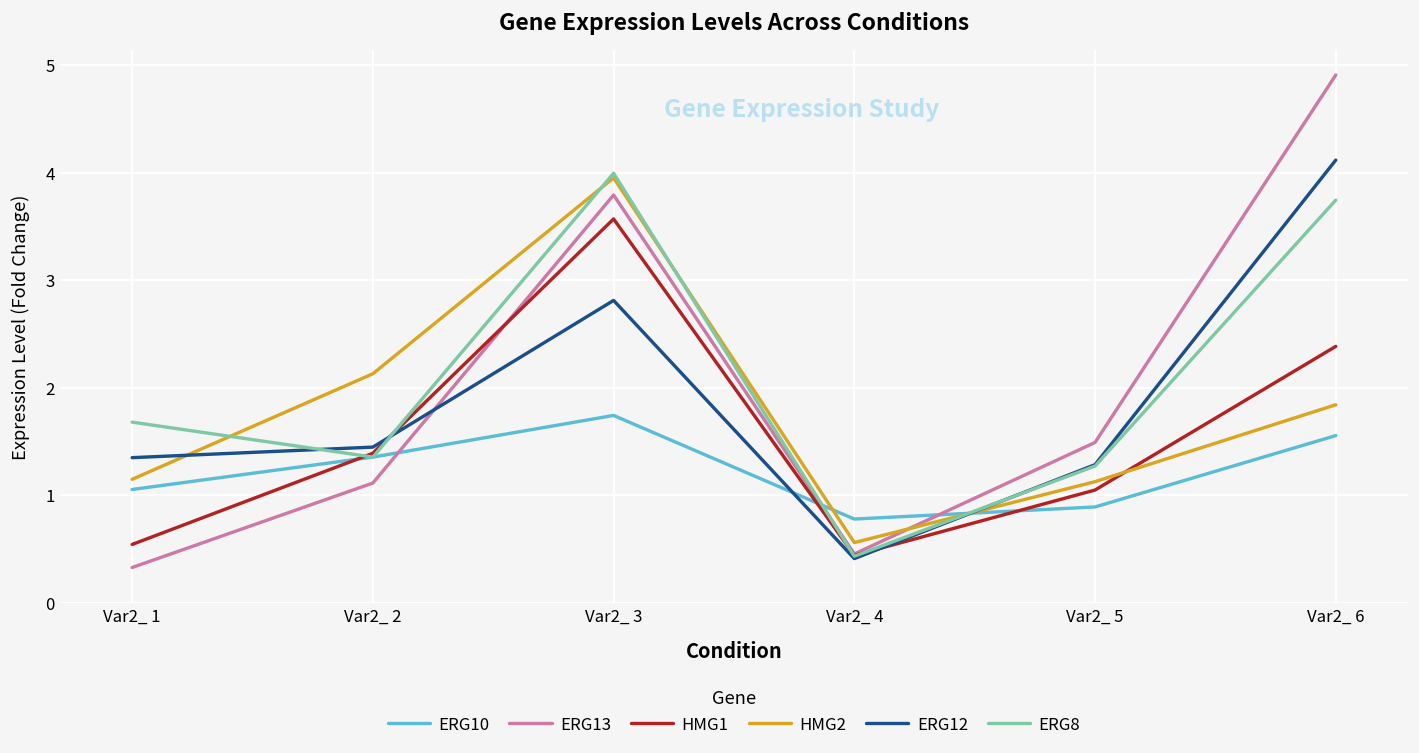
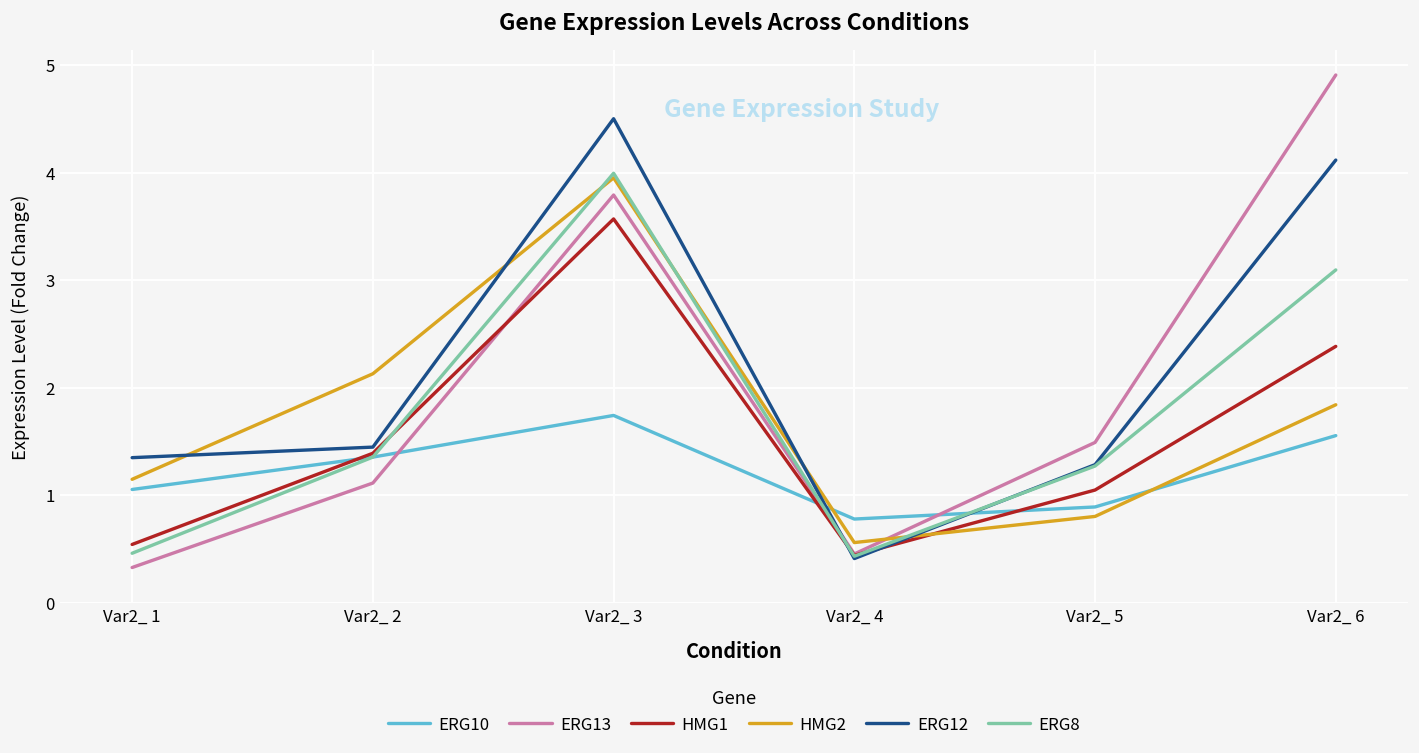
  {
    "ERG10": {
      "Var2_ 1": 1.1,
      "Var2_ 3": 1.7,
      "Var2_ 4": 0.8,
      "Var2_ 5": 0.9,
      "Var2_ 6": 1.6
    },
    "ERG13": {
      "Var2_ 1": 0.3,
      "Var2_ 2": 1.1,
      "Var2_ 3": 3.8,
      "Var2_ 5": 1.5,
      "Var2_ 6": 4.9
    },
    "HMG1": {
      "Var2_ 1": 0.5,
      "Var2_ 2": 1.4,
      "Var2_ 3": 3.6,
      "Var2_ 5": 1.0,
      "Var2_ 6": 2.4
    },
    "HMG2": {
      "Var2_ 1": 1.1,
      "Var2_ 2": 2.1,
      "Var2_ 3": 4.0,
      "Var2_ 4": 0.6,
-     "Var2_ 5": 1.1,
+     "Var2_ 5": 0.8,
      "Var2_ 6": 1.8
    },
    "ERG12": {
      "Var2_ 1": 1.3,
      "Var2_ 2": 1.4,
-     "Var2_ 3": 2.8,
+     "Var2_ 3": 4.5,
      "Var2_ 6": 4.1
    },
    "ERG8": {
-     "Var2_ 1": 1.7,
+     "Var2_ 1": 0.5,
      "Var2_ 3": 4.0,
-     "Var2_ 6": 3.7
+     "Var2_ 6": 3.1
    }
  }
